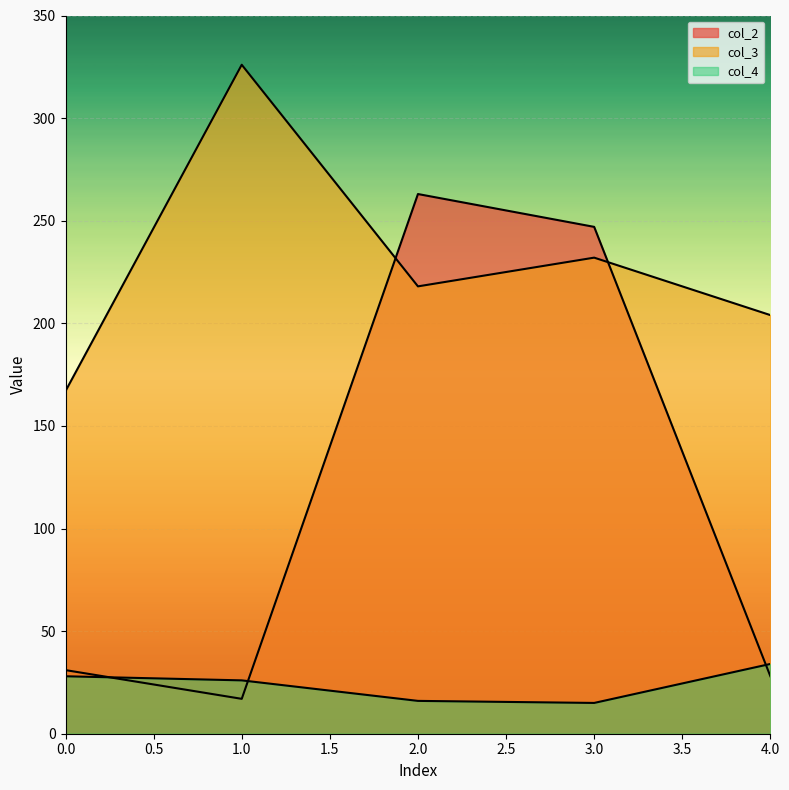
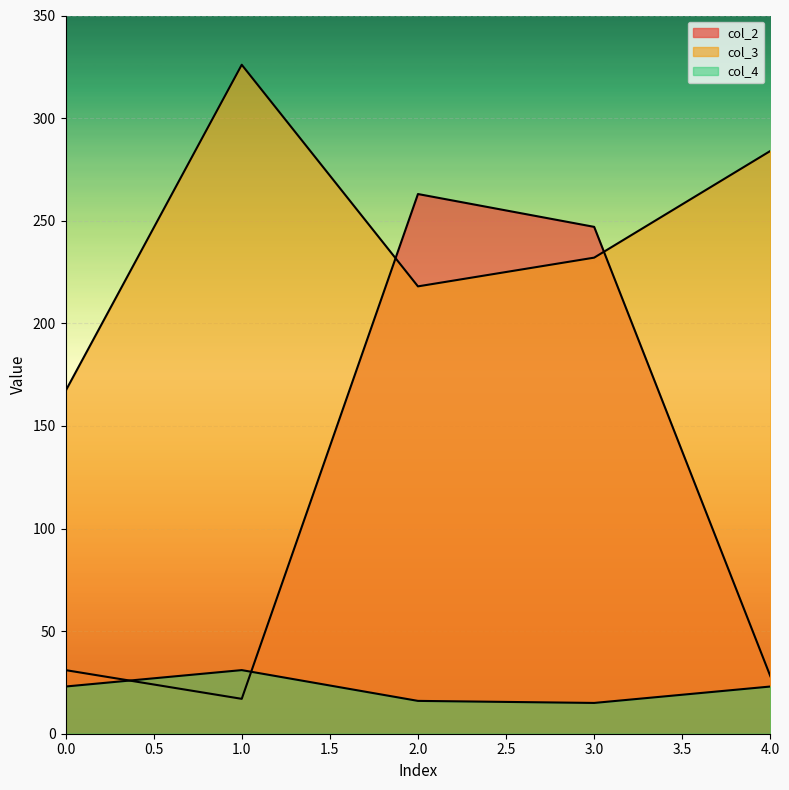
  {
    "col_2": {
      "0.0": 31,
      "1.0": 17,
      "2.0": 263,
      "3.0": 247,
      "4.0": 28
    },
    "col_3": {
      "0.0": 167,
      "1.0": 326,
      "2.0": 218,
      "3.0": 232,
-     "4.0": 204
+     "4.0": 284
    },
    "col_4": {
-     "0.0": 28,
-     "1.0": 26,
+     "0.0": 23,
+     "1.0": 31,
      "2.0": 16,
      "3.0": 15,
-     "4.0": 34
+     "4.0": 23
    }
  }
